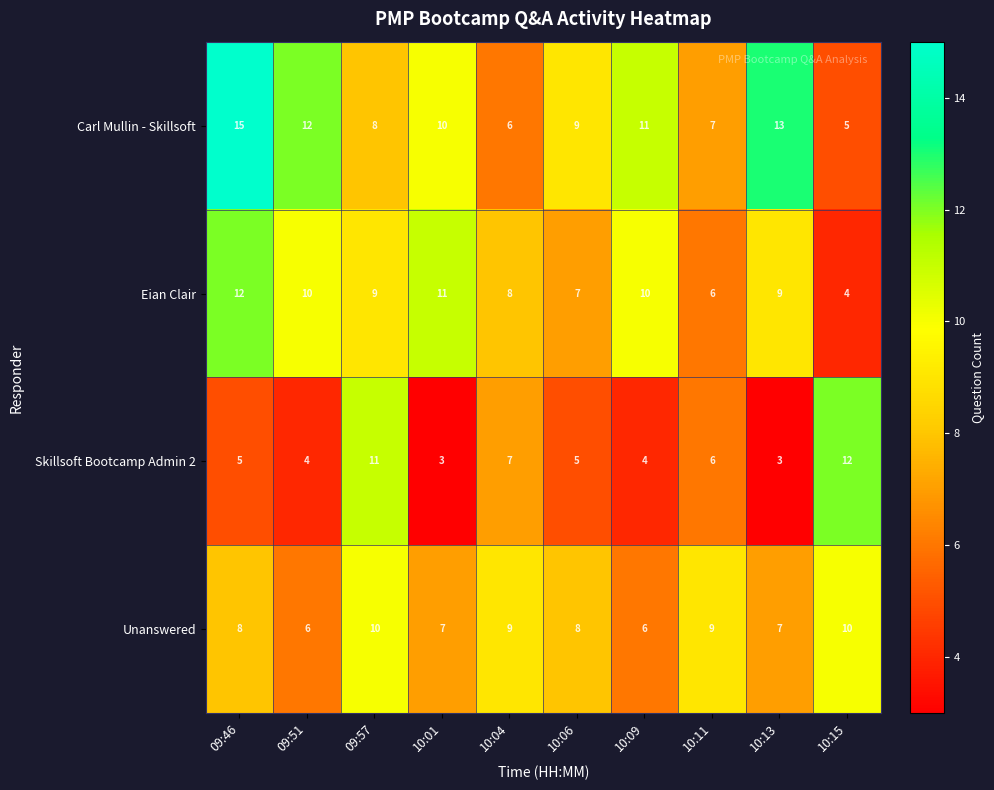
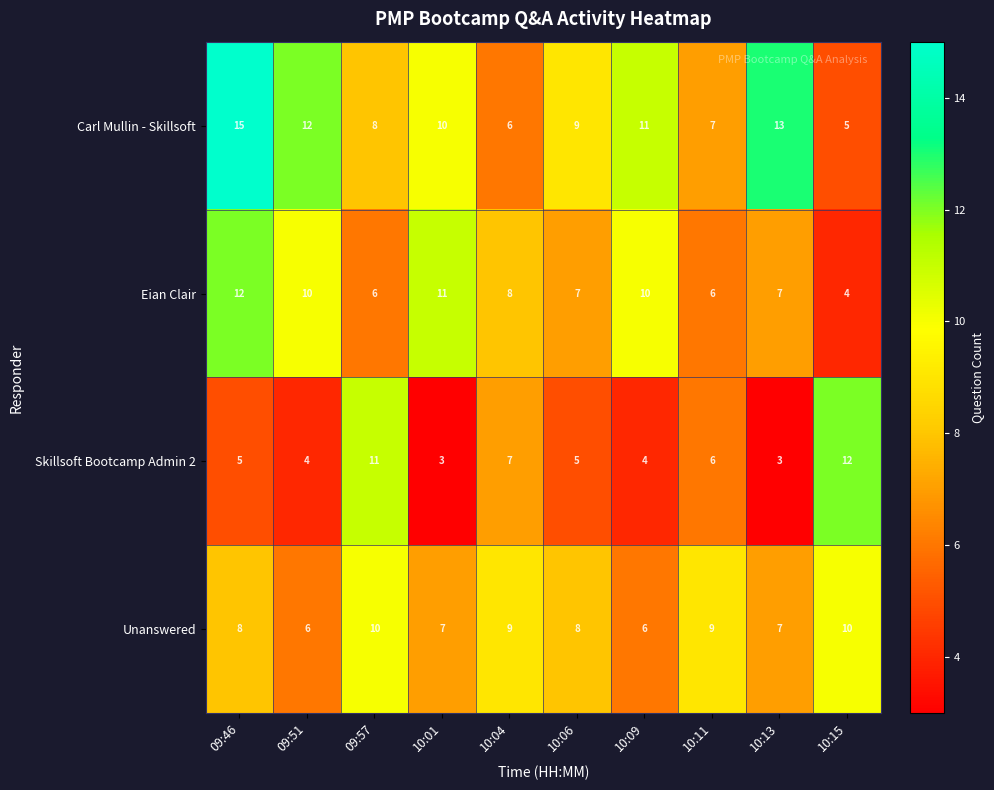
  {
    "Carl Mullin - Skillsoft": {
      "09:46": 15,
      "09:51": 12,
      "09:57": 8,
      "10:01": 10,
      "10:04": 6,
      "10:06": 9,
      "10:09": 11,
      "10:11": 7,
      "10:15": 5
    },
    "Eian Clair": {
      "09:46": 12,
      "09:51": 10,
-     "09:57": 9,
+     "09:57": 6,
      "10:01": 11,
      "10:04": 8,
      "10:06": 7,
      "10:09": 10,
      "10:11": 6,
-     "10:13": 9,
+     "10:13": 7,
      "10:15": 4
    },
    "Skillsoft Bootcamp Admin 2": {
      "09:46": 5,
      "09:51": 4,
      "09:57": 11,
      "10:01": 3,
      "10:04": 7,
      "10:06": 5,
      "10:09": 4,
      "10:11": 6,
      "10:13": 3,
      "10:15": 12
    },
    "Unanswered": {
      "09:46": 8,
      "09:51": 6,
      "09:57": 10,
      "10:01": 7,
      "10:04": 9,
      "10:06": 8,
      "10:09": 6,
      "10:11": 9,
      "10:13": 7,
      "10:15": 10
    }
  }
